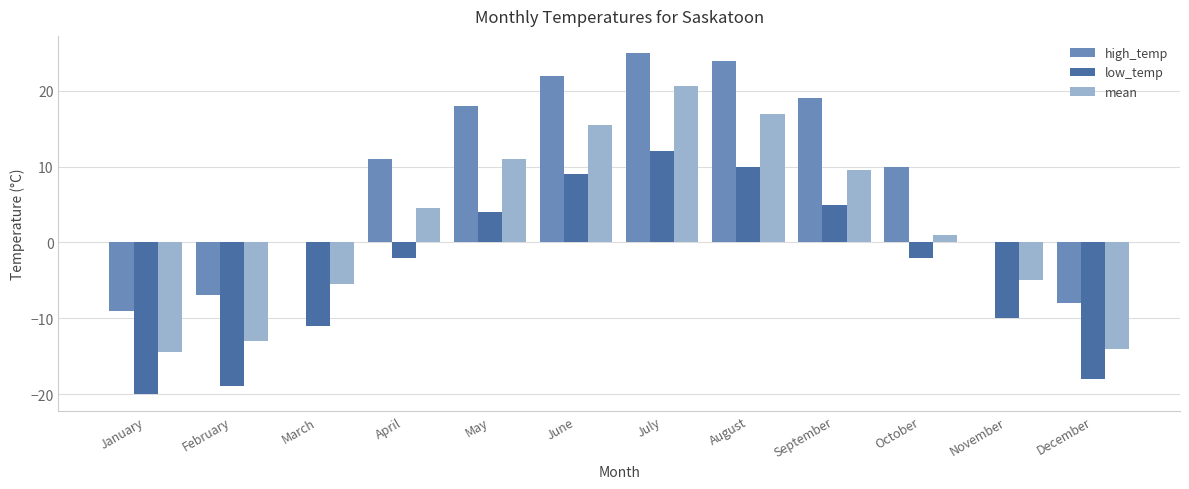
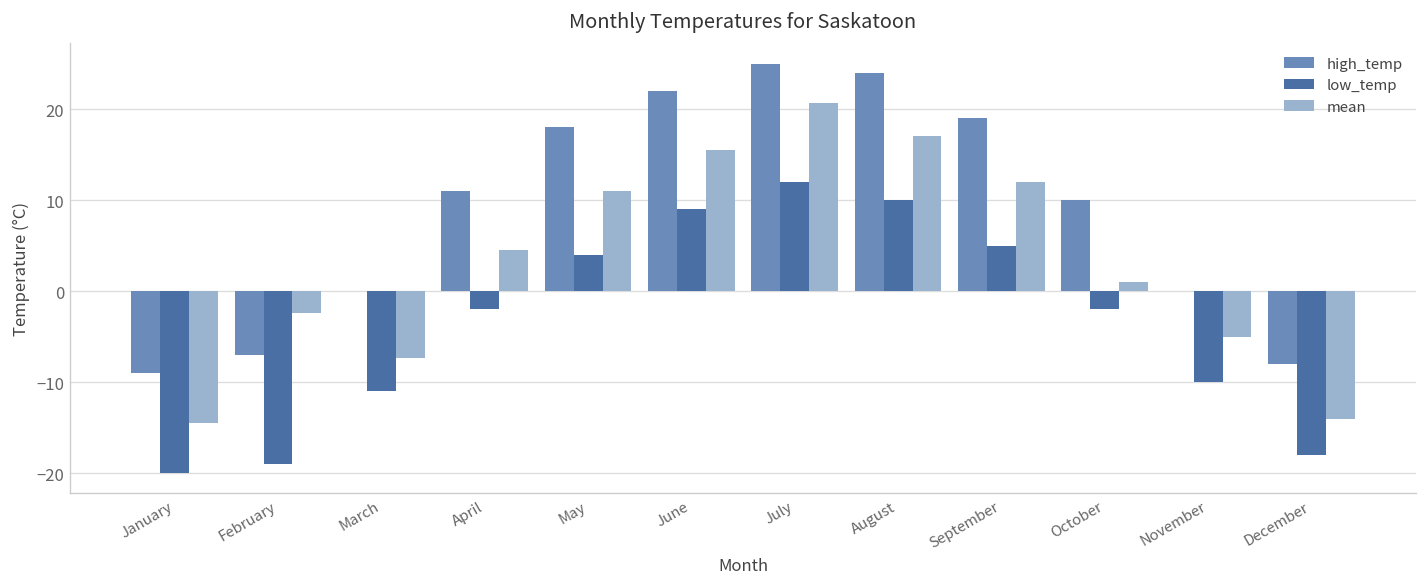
  {
    "mean": {
      "January": -15,
-     "February": -13,
-     "March": -6,
+     "February": -2,
+     "March": -7,
      "April": 5,
      "May": 11,
      "June": 16,
      "July": 21,
      "August": 17,
-     "September": 10,
+     "September": 12,
      "October": 1,
      "November": -5,
      "December": -14
    }
  }
